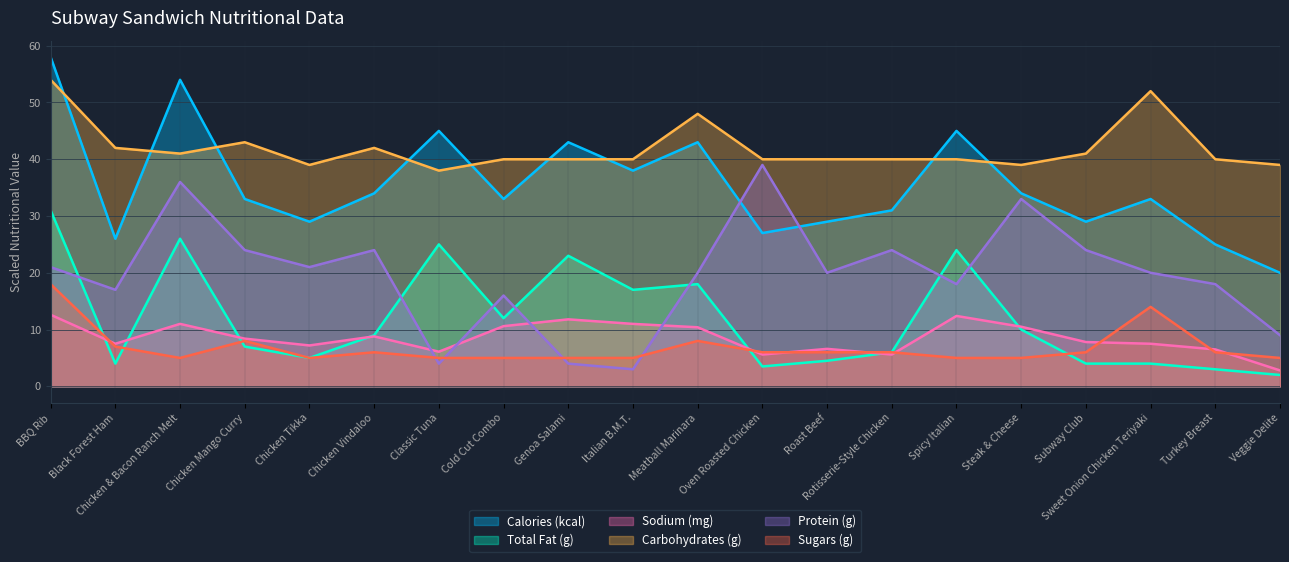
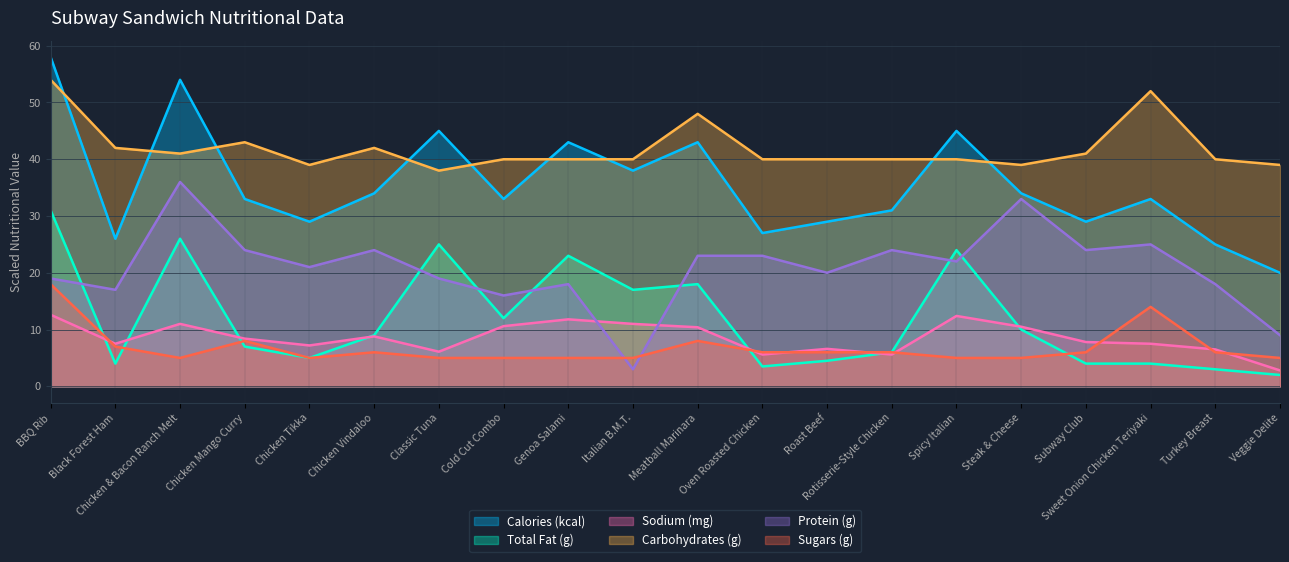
  {
    "Protein (g)": {
-     "BBQ Rib": 21,
+     "BBQ Rib": 19,
      "Black Forest Ham": 17,
      "Chicken & Bacon Ranch Melt": 36,
      "Chicken Mango Curry": 24,
      "Chicken Tikka": 21,
      "Chicken Vindaloo": 24,
-     "Classic Tuna": 4,
+     "Classic Tuna": 19,
      "Cold Cut Combo": 16,
-     "Genoa Salami": 4,
+     "Genoa Salami": 18,
      "Italian B.M.T.": 3,
-     "Meatball Marinara": 20,
-     "Oven Roasted Chicken": 39,
+     "Meatball Marinara": 23,
+     "Oven Roasted Chicken": 23,
      "Roast Beef": 20,
      "Rotisserie-Style Chicken": 24,
-     "Spicy Italian": 18,
+     "Spicy Italian": 22,
      "Steak & Cheese": 33,
      "Subway Club": 24,
-     "Sweet Onion Chicken Teriyaki": 20,
+     "Sweet Onion Chicken Teriyaki": 25,
      "Turkey Breast": 18,
      "Veggie Delite": 9
    }
  }
